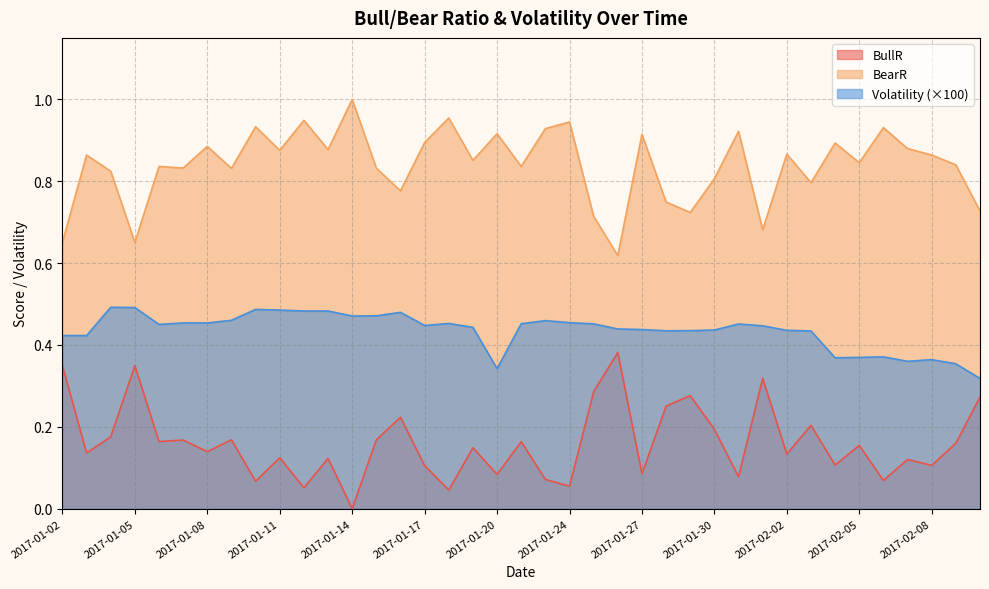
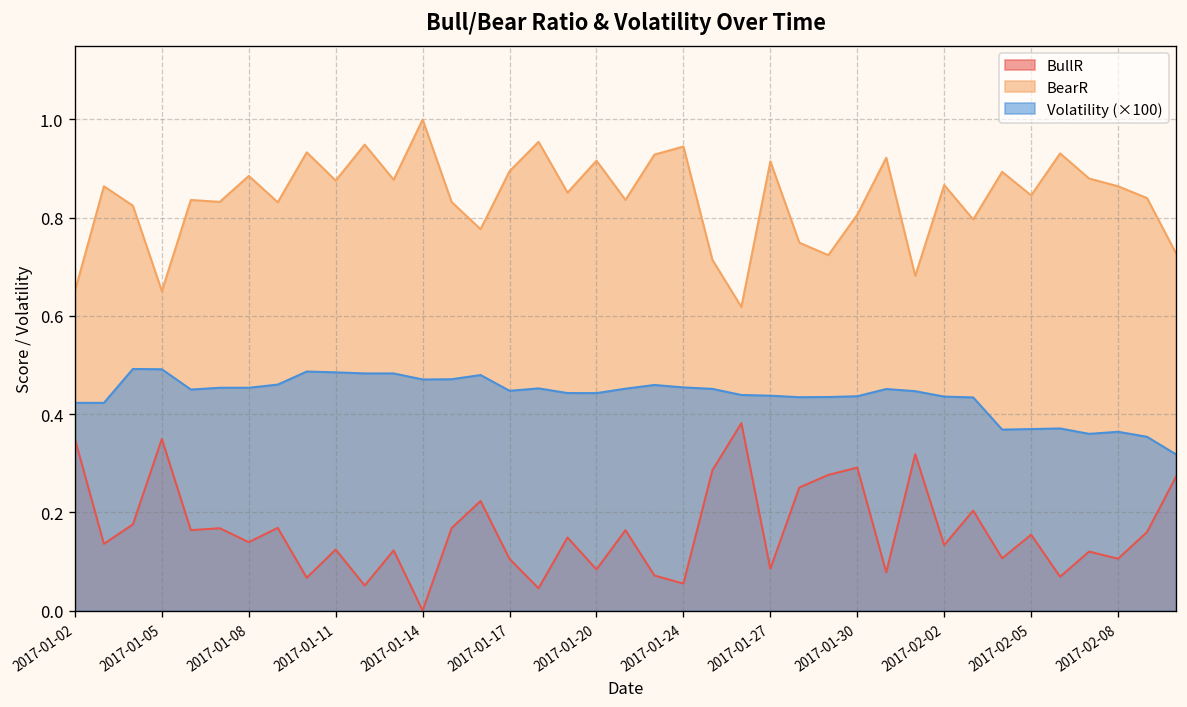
  {
    "BullR": {
      "2017-01-02": 0.35,
      "2017-01-05": 0.35,
      "2017-01-08": 0.14,
      "2017-01-11": 0.12,
      "2017-01-14": 0.00,
      "2017-01-17": 0.11,
      "2017-01-20": 0.08,
      "2017-01-24": 0.06,
      "2017-01-27": 0.09,
-     "2017-01-30": 0.19,
+     "2017-01-30": 0.29,
      "2017-02-02": 0.13,
      "2017-02-05": 0.15,
      "2017-02-08": 0.11
    },
    "BearR": {
      "2017-01-02": 0.65,
      "2017-01-05": 0.65,
      "2017-01-08": 0.88,
      "2017-01-11": 0.88,
      "2017-01-14": 1.00,
      "2017-01-17": 0.89,
      "2017-01-20": 0.92,
      "2017-01-24": 0.94,
      "2017-01-27": 0.91,
      "2017-01-30": 0.81,
      "2017-02-02": 0.87,
      "2017-02-05": 0.85,
      "2017-02-08": 0.86
    },
    "Volatility (×100)": {
      "2017-01-02": 0.42,
      "2017-01-05": 0.49,
      "2017-01-08": 0.45,
      "2017-01-11": 0.49,
      "2017-01-14": 0.47,
      "2017-01-17": 0.45,
-     "2017-01-20": 0.34,
+     "2017-01-20": 0.44,
      "2017-01-24": 0.45,
      "2017-01-27": 0.44,
      "2017-01-30": 0.44,
      "2017-02-02": 0.44,
      "2017-02-05": 0.37,
      "2017-02-08": 0.36
    }
  }
